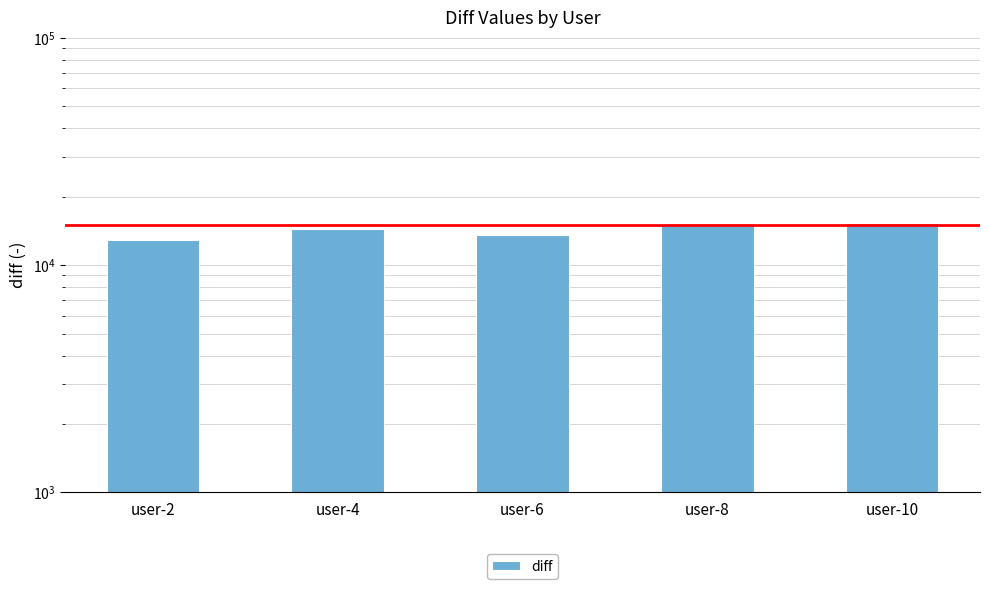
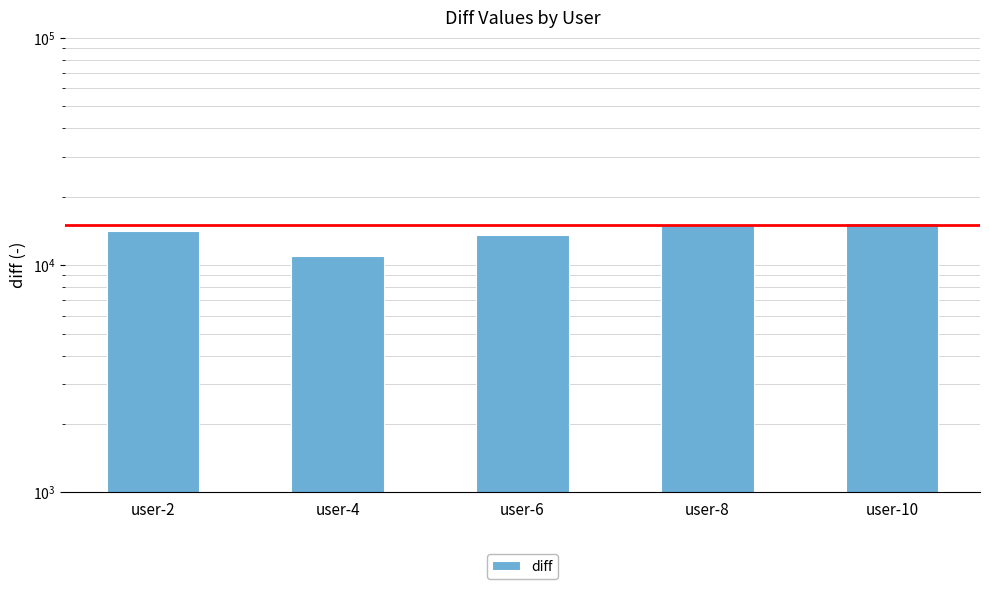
  {
-   "user-2": 13000,
-   "user-4": 14000,
+   "user-2": 14000,
+   "user-4": 11000,
    "user-6": 14000,
    "user-8": 15000,
    "user-10": 15000
  }
